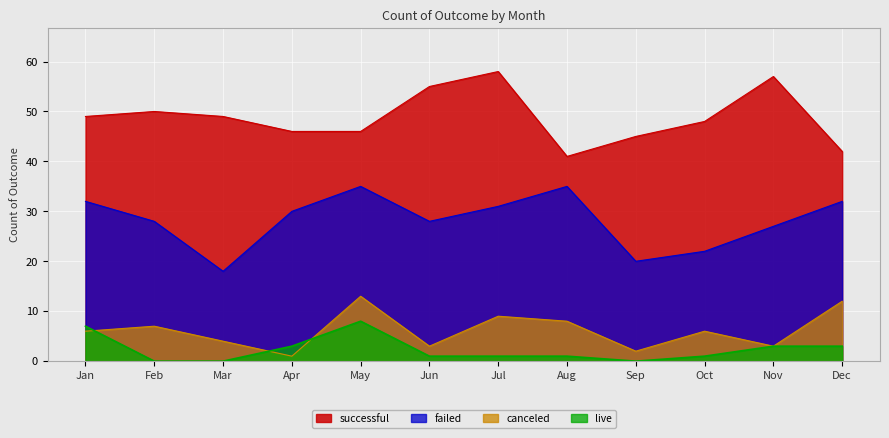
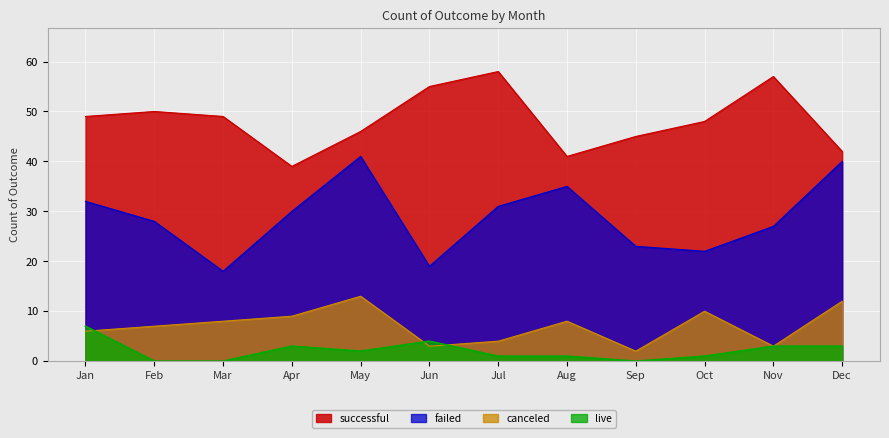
  {
    "successful": {
      "Jan": 49,
      "Feb": 50,
      "Mar": 49,
-     "Apr": 46,
+     "Apr": 39,
      "May": 46,
      "Jun": 55,
      "Jul": 58,
      "Aug": 41,
      "Sep": 45,
      "Oct": 48,
      "Nov": 57,
      "Dec": 42
    },
    "failed": {
      "Jan": 32,
      "Feb": 28,
      "Mar": 18,
      "Apr": 30,
-     "May": 35,
-     "Jun": 28,
+     "May": 41,
+     "Jun": 19,
      "Jul": 31,
      "Aug": 35,
-     "Sep": 20,
+     "Sep": 23,
      "Oct": 22,
      "Nov": 27,
-     "Dec": 32
+     "Dec": 40
    },
    "canceled": {
      "Jan": 6,
      "Feb": 7,
-     "Mar": 4,
-     "Apr": 1,
+     "Mar": 8,
+     "Apr": 9,
      "May": 13,
      "Jun": 3,
-     "Jul": 9,
+     "Jul": 4,
      "Aug": 8,
      "Sep": 2,
-     "Oct": 6,
+     "Oct": 10,
      "Dec": 12
    },
    "live": {
      "Jan": 7,
      "Feb": 0,
      "Mar": 0,
      "Apr": 3,
-     "May": 8,
-     "Jun": 1,
+     "May": 2,
+     "Jun": 4,
      "Jul": 1,
      "Aug": 1,
      "Sep": 0,
      "Oct": 1,
      "Dec": 3
    }
  }
